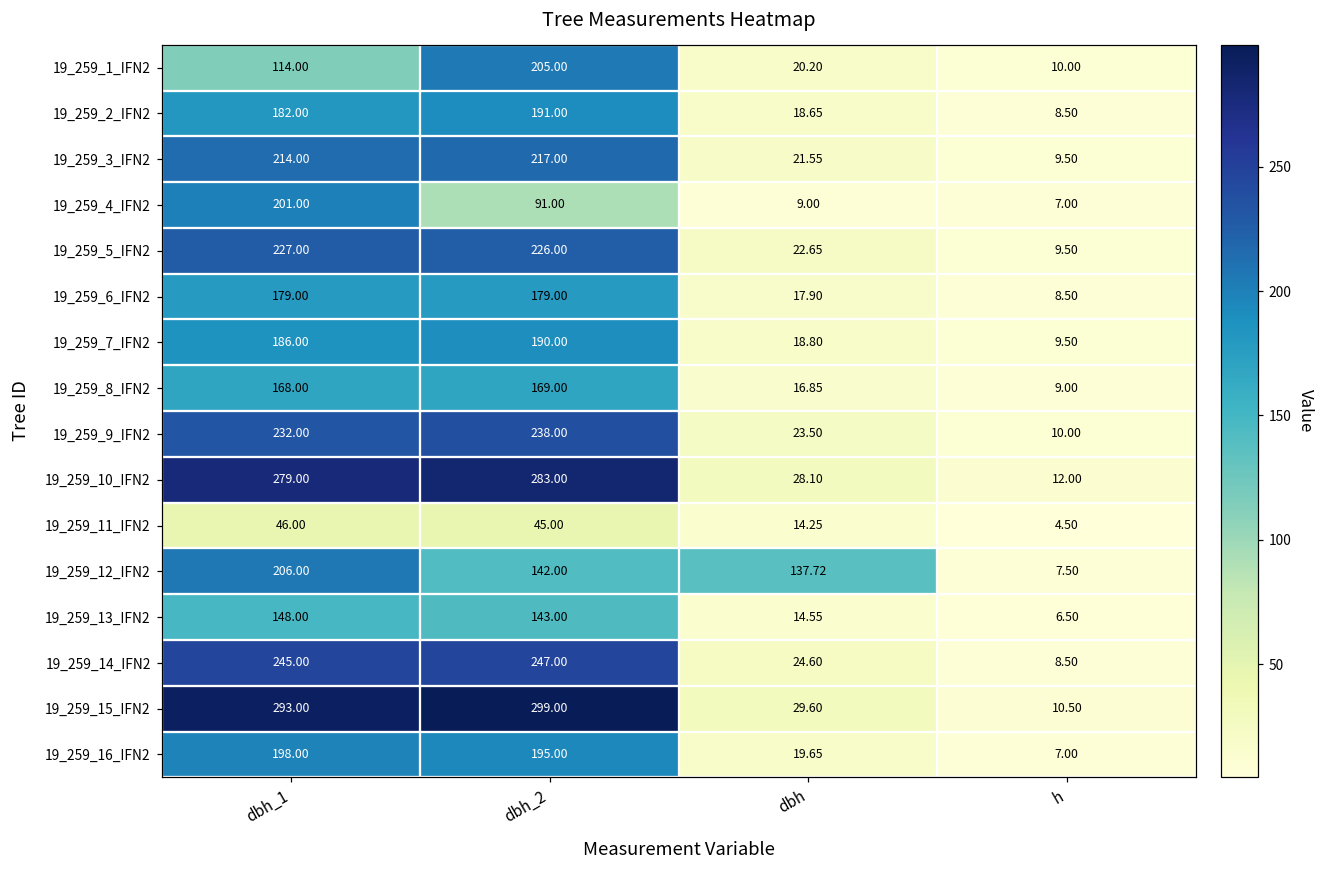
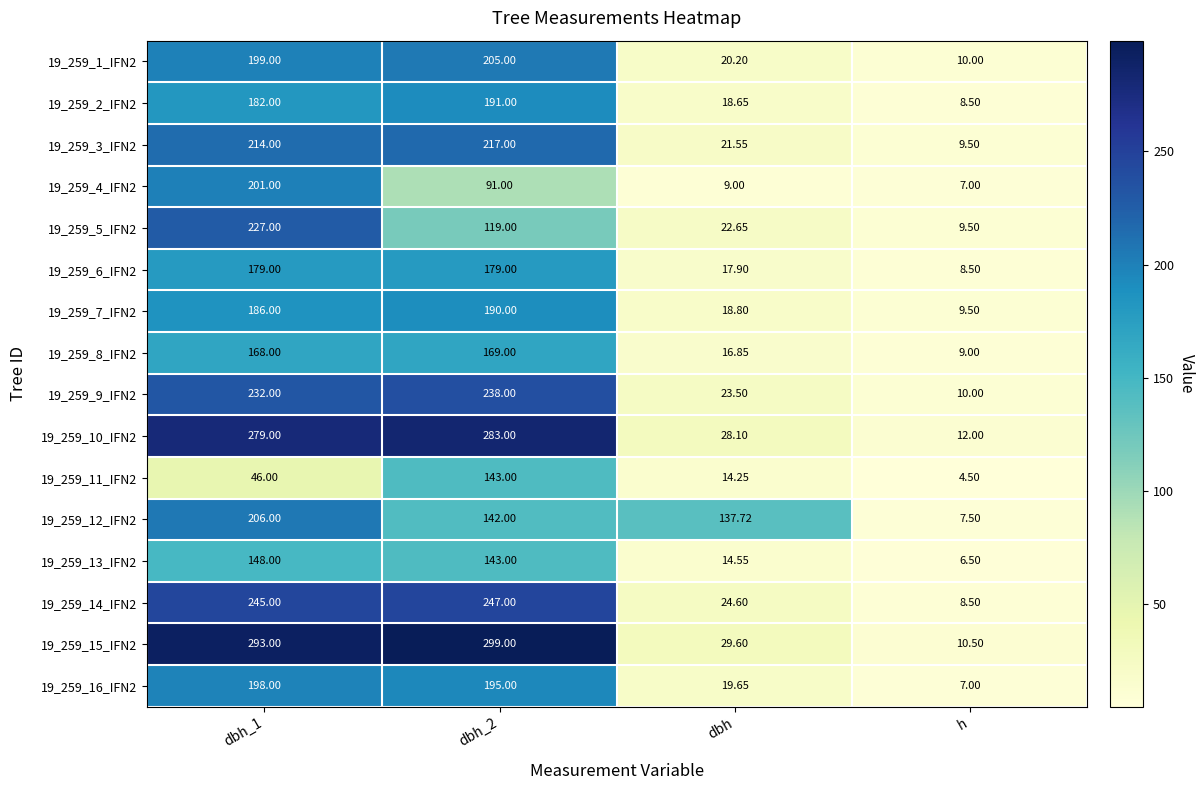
  {
    "19_259_1_IFN2": {
-     "dbh_1": 114.00,
+     "dbh_1": 199.00,
      "dbh_2": 205.00,
      "dbh": 20.20,
      "h": 10.00
    },
    "19_259_2_IFN2": {
      "dbh_1": 182.00,
      "dbh_2": 191.00,
      "dbh": 18.65,
      "h": 8.50
    },
    "19_259_3_IFN2": {
      "dbh_1": 214.00,
      "dbh_2": 217.00,
      "dbh": 21.55,
      "h": 9.50
    },
    "19_259_4_IFN2": {
      "dbh_1": 201.00,
      "dbh_2": 91.00,
      "dbh": 9.00,
      "h": 7.00
    },
    "19_259_5_IFN2": {
      "dbh_1": 227.00,
-     "dbh_2": 226.00,
+     "dbh_2": 119.00,
      "dbh": 22.65,
      "h": 9.50
    },
    "19_259_6_IFN2": {
      "dbh_1": 179.00,
      "dbh_2": 179.00,
      "dbh": 17.90,
      "h": 8.50
    },
    "19_259_7_IFN2": {
      "dbh_1": 186.00,
      "dbh_2": 190.00,
      "dbh": 18.80,
      "h": 9.50
    },
    "19_259_8_IFN2": {
      "dbh_1": 168.00,
      "dbh_2": 169.00,
      "dbh": 16.85,
      "h": 9.00
    },
    "19_259_9_IFN2": {
      "dbh_1": 232.00,
      "dbh_2": 238.00,
      "dbh": 23.50,
      "h": 10.00
    },
    "19_259_10_IFN2": {
      "dbh_1": 279.00,
      "dbh_2": 283.00,
      "dbh": 28.10,
      "h": 12.00
    },
    "19_259_11_IFN2": {
      "dbh_1": 46.00,
-     "dbh_2": 45.00,
+     "dbh_2": 143.00,
      "dbh": 14.25,
      "h": 4.50
    },
    "19_259_12_IFN2": {
      "dbh_1": 206.00,
      "dbh_2": 142.00,
      "dbh": 137.72,
      "h": 7.50
    },
    "19_259_13_IFN2": {
      "dbh_1": 148.00,
      "dbh_2": 143.00,
      "dbh": 14.55,
      "h": 6.50
    },
    "19_259_14_IFN2": {
      "dbh_1": 245.00,
      "dbh_2": 247.00,
      "dbh": 24.60,
      "h": 8.50
    },
    "19_259_15_IFN2": {
      "dbh_1": 293.00,
      "dbh_2": 299.00,
      "dbh": 29.60,
      "h": 10.50
    },
    "19_259_16_IFN2": {
      "dbh_1": 198.00,
      "dbh_2": 195.00,
      "dbh": 19.65,
      "h": 7.00
    }
  }
